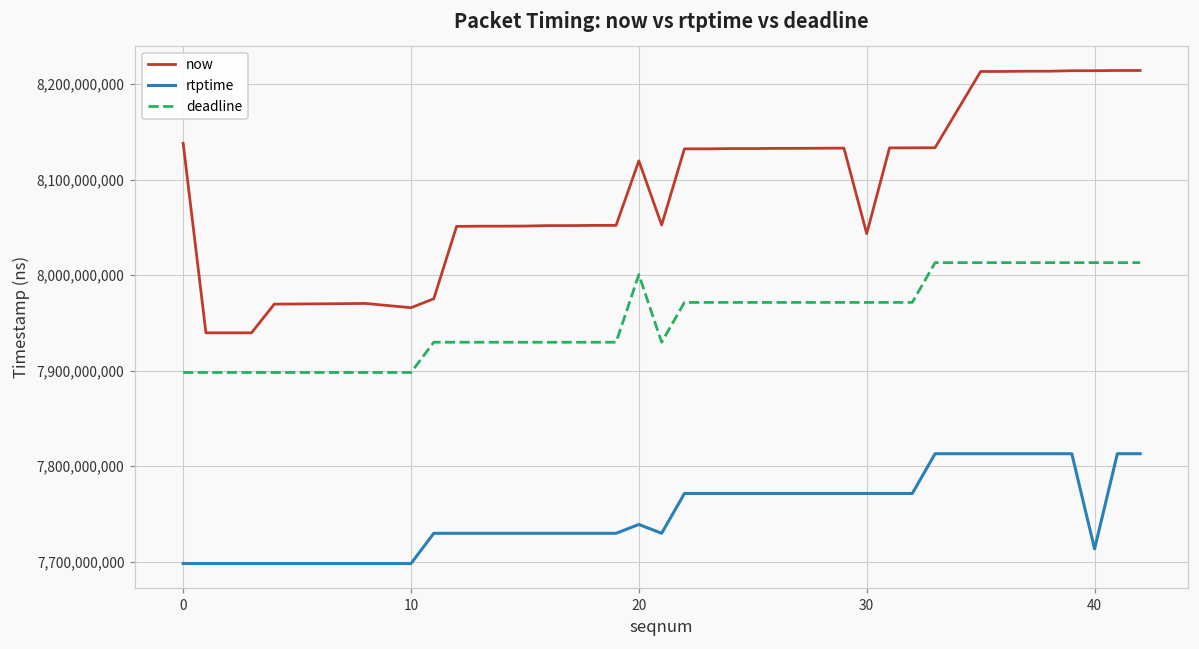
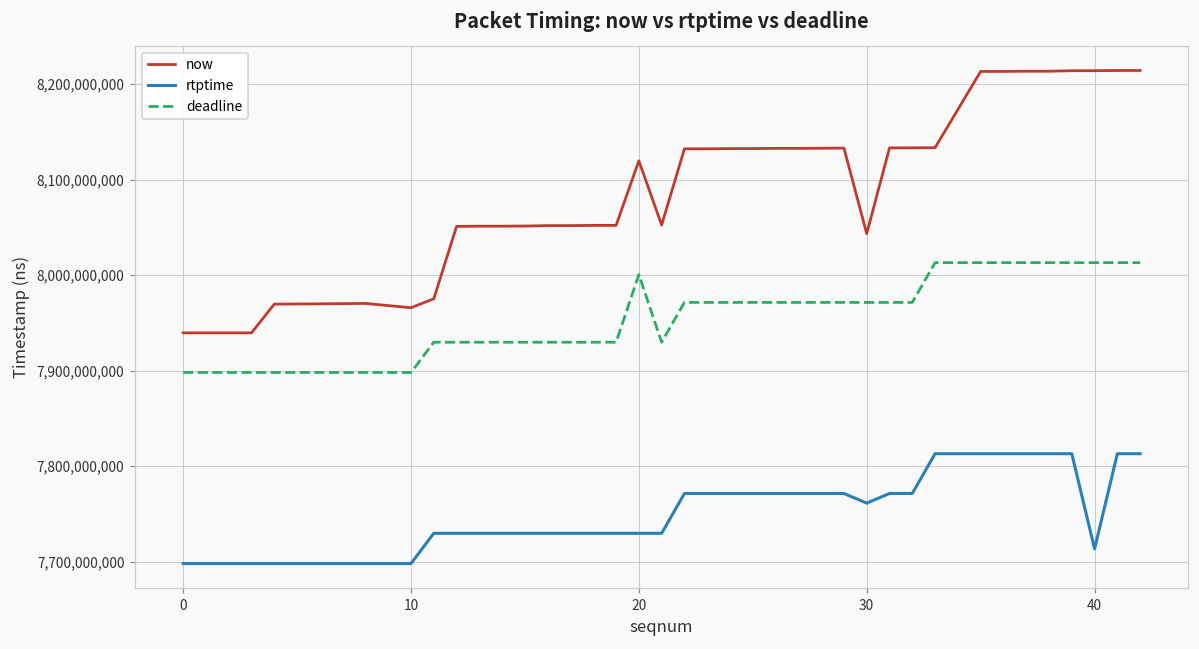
  {
    "now": {
-     "0": "8,140,000,000",
+     "0": "7,940,000,000",
      "10": "7,970,000,000",
      "20": "8,120,000,000",
      "30": "8,040,000,000",
      "40": "8,210,000,000"
    },
    "rtptime": {
      "0": "7,700,000,000",
      "10": "7,700,000,000",
-     "20": "7,740,000,000",
-     "30": "7,770,000,000",
+     "20": "7,730,000,000",
+     "30": "7,760,000,000",
      "40": "7,710,000,000"
    },
    "deadline": {
      "0": "7,900,000,000",
      "10": "7,900,000,000",
      "20": "8,000,000,000",
      "30": "7,970,000,000",
      "40": "8,010,000,000"
    }
  }
